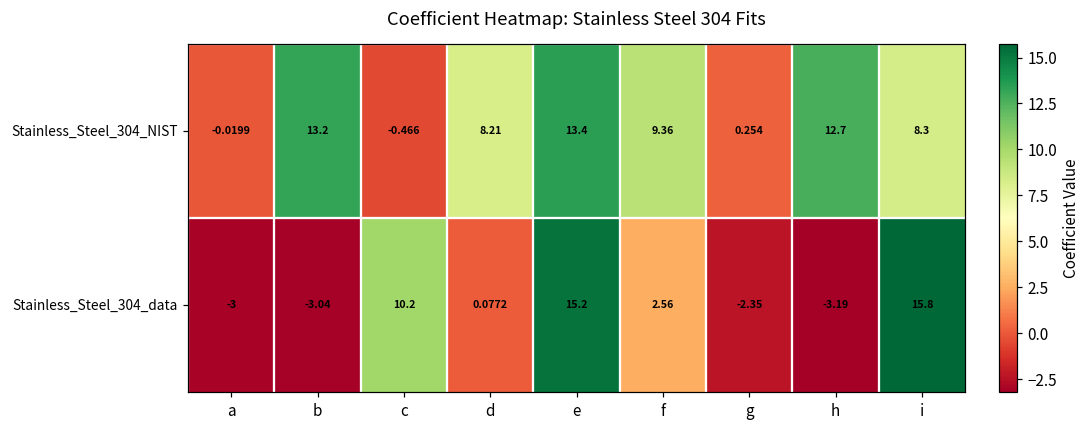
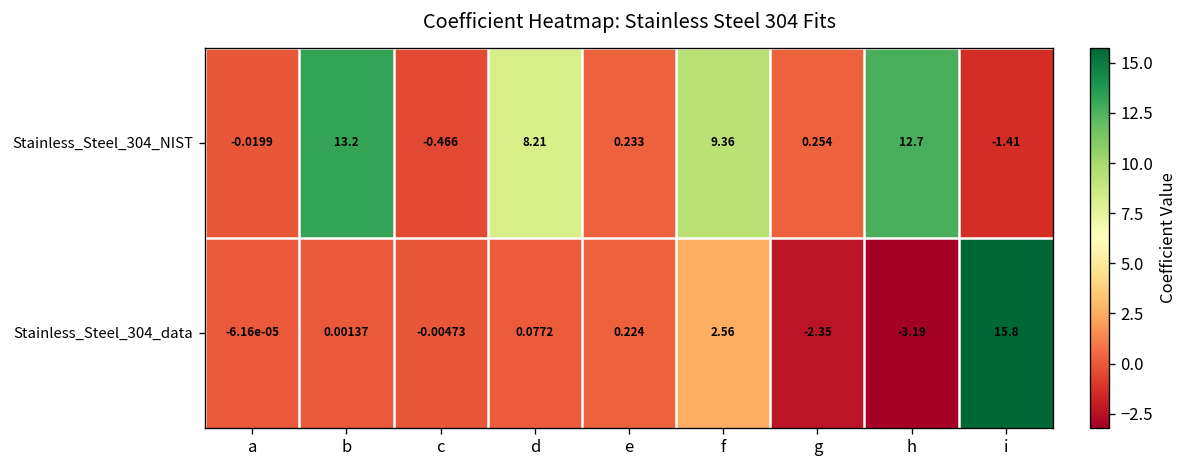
  {
    "Stainless_Steel_304_NIST": {
      "a": "-0.0199",
      "b": "13.2",
      "c": "-0.466",
      "d": "8.21",
-     "e": "13.4",
+     "e": "0.233",
      "f": "9.36",
      "g": "0.254",
      "h": "12.7",
-     "i": "8.3"
+     "i": "-1.41"
    },
    "Stainless_Steel_304_data": {
-     "a": "-3",
-     "b": "-3.04",
-     "c": "10.2",
+     "a": "-6.16e-05",
+     "b": "0.00137",
+     "c": "-0.00473",
      "d": "0.0772",
-     "e": "15.2",
+     "e": "0.224",
      "f": "2.56",
      "g": "-2.35",
      "h": "-3.19",
      "i": "15.8"
    }
  }
